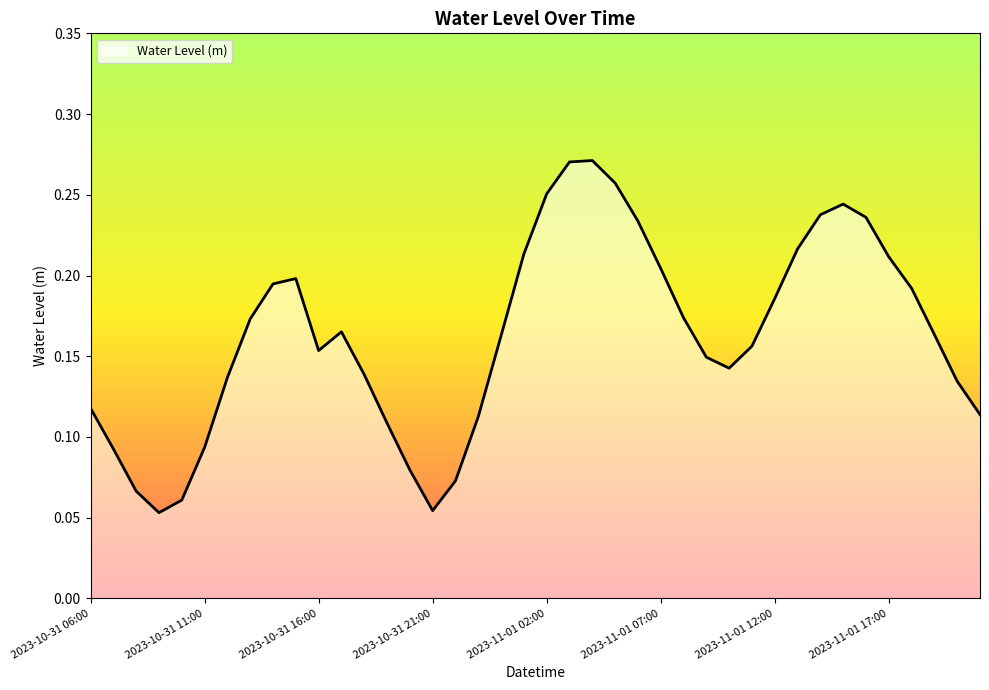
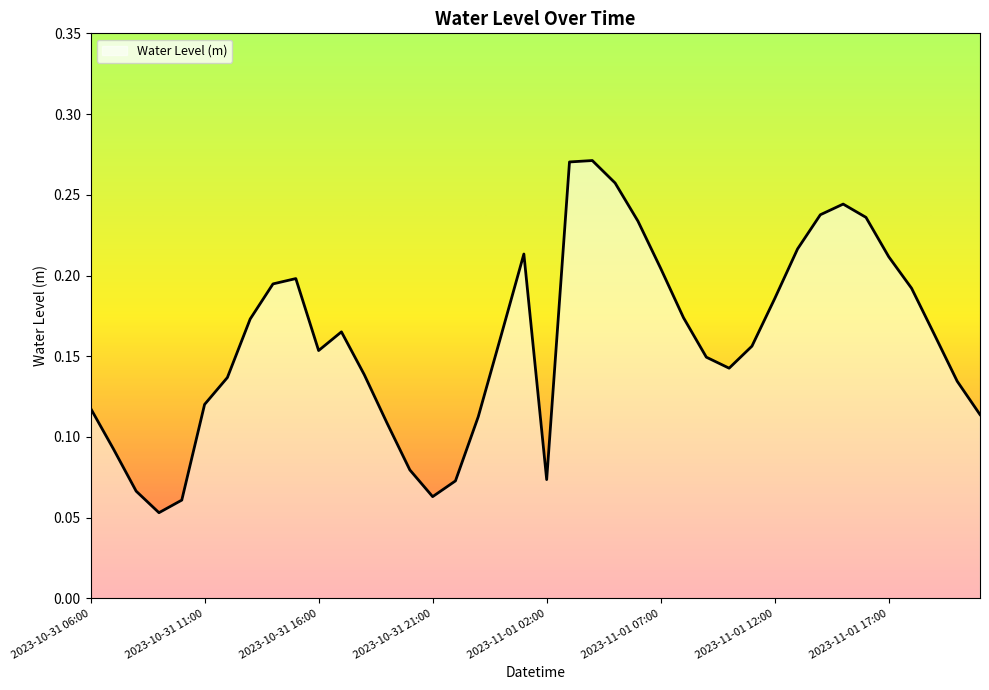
  {
    "2023-10-31 06:00": 0.118,
-   "2023-10-31 11:00": 0.094,
+   "2023-10-31 11:00": 0.120,
    "2023-10-31 16:00": 0.154,
-   "2023-10-31 21:00": 0.054,
-   "2023-11-01 02:00": 0.251,
+   "2023-10-31 21:00": 0.063,
+   "2023-11-01 02:00": 0.074,
    "2023-11-01 07:00": 0.204,
    "2023-11-01 12:00": 0.186,
    "2023-11-01 17:00": 0.212
  }
